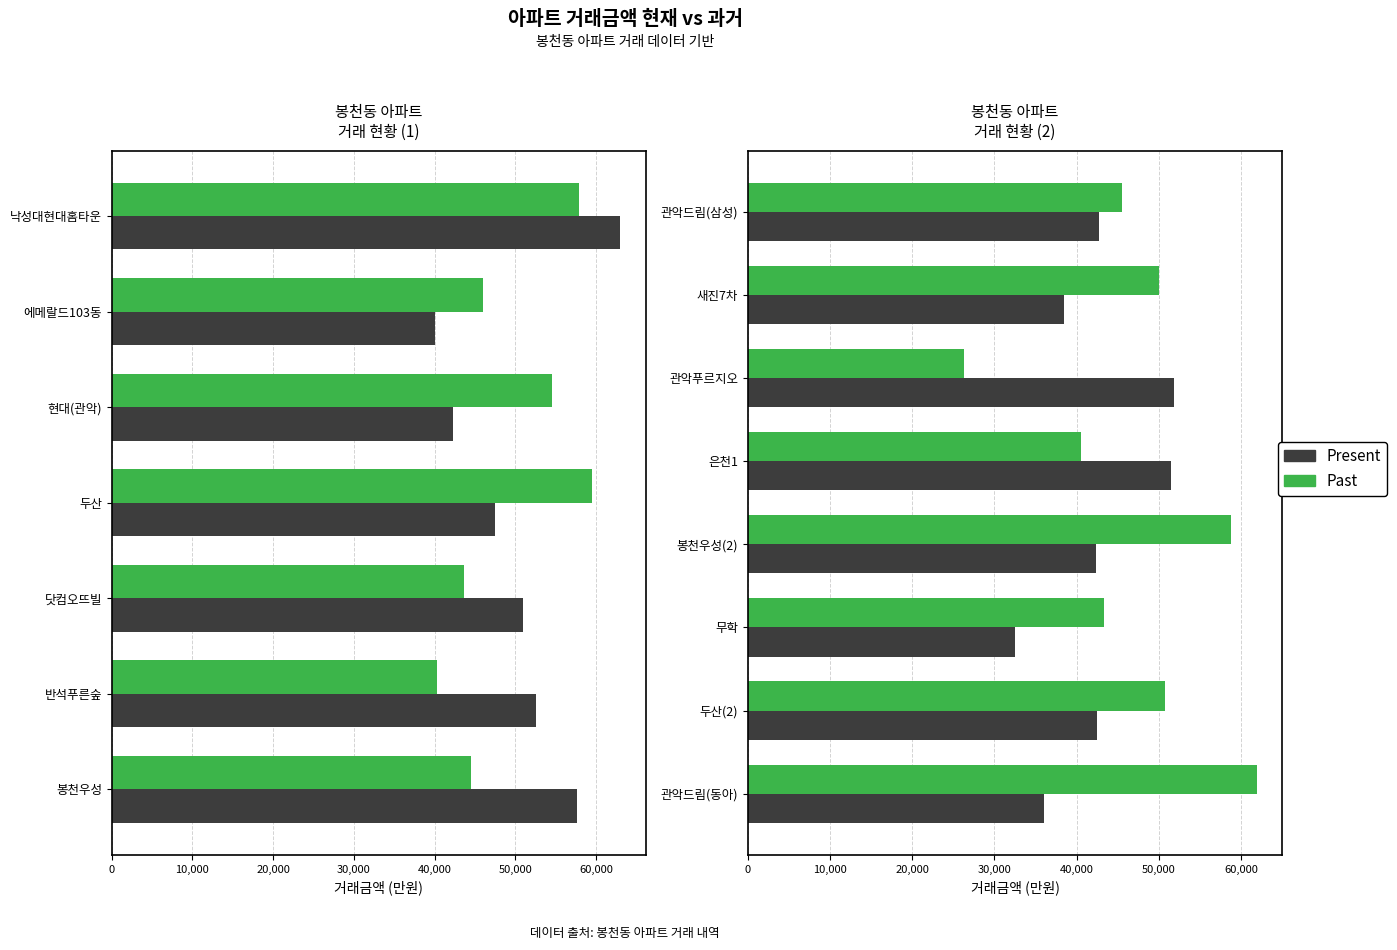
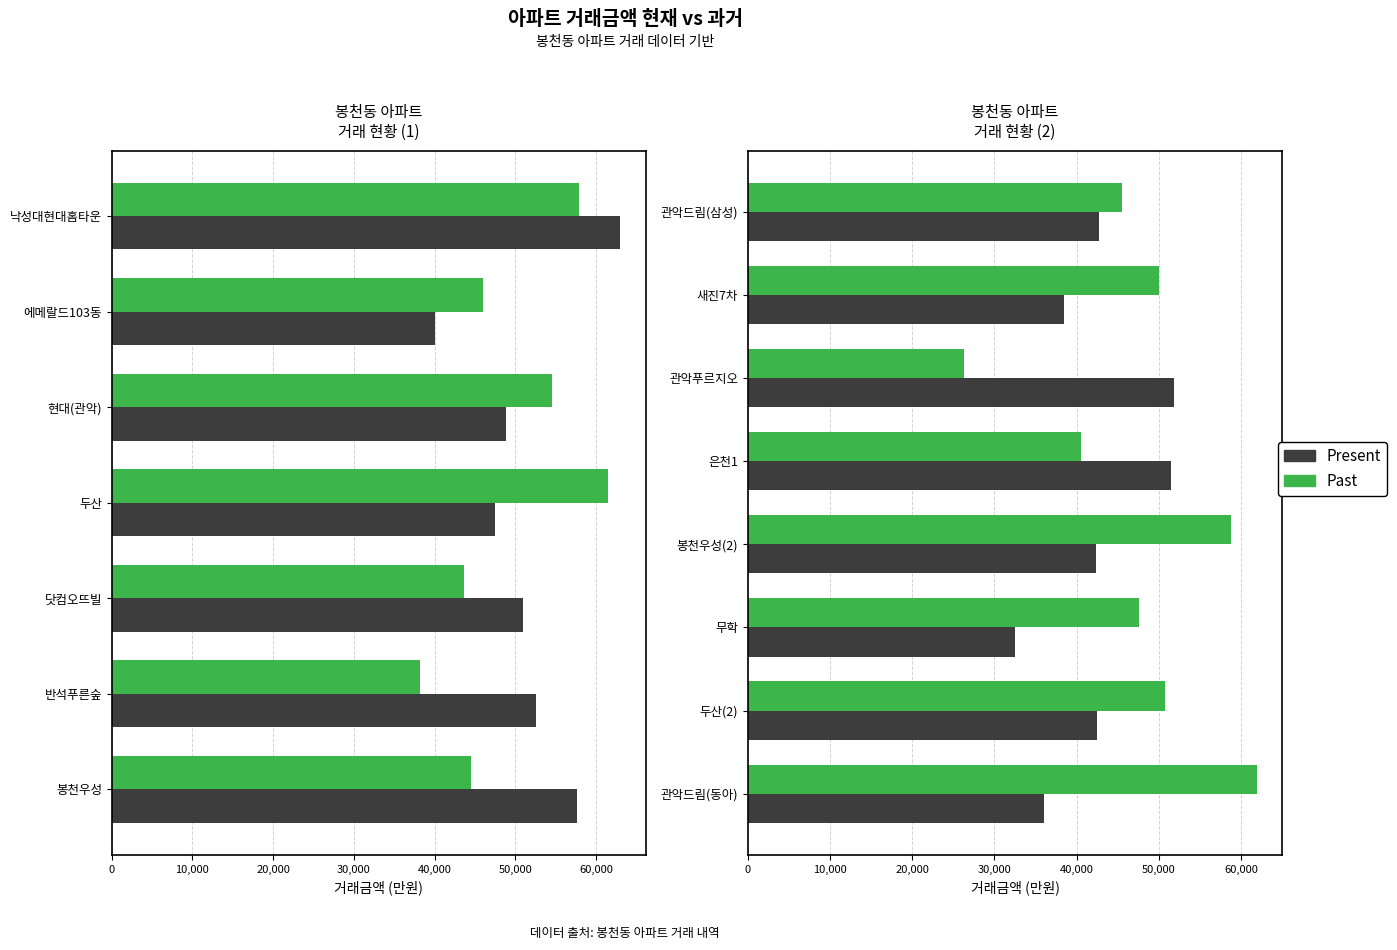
  {
    "봉천동 아파트 거래 현황 (1)": {
      "Present": {
        "낙성대현대홈타운": "63,000",
        "에메랄드103동": "40,000",
-       "현대(관악)": "42,000",
+       "현대(관악)": "49,000",
        "두산": "48,000",
        "닷컴오뜨빌": "51,000",
        "반석푸른숲": "53,000",
        "봉천우성": "58,000"
      },
      "Past": {
        "낙성대현대홈타운": "58,000",
        "에메랄드103동": "46,000",
        "현대(관악)": "55,000",
-       "두산": "60,000",
+       "두산": "61,000",
        "닷컴오뜨빌": "44,000",
-       "반석푸른숲": "40,000",
+       "반석푸른숲": "38,000",
        "봉천우성": "44,000"
      }
    },
    "봉천동 아파트 거래 현황 (2)": {
      "Present": {
        "관악드림(삼성)": "43,000",
        "새진7차": "39,000",
        "관악푸르지오": "52,000",
        "은천1": "52,000",
        "봉천우성(2)": "42,000",
        "무학": "33,000",
        "두산(2)": "43,000",
        "관악드림(동아)": "36,000"
      },
      "Past": {
        "관악드림(삼성)": "46,000",
        "새진7차": "50,000",
        "관악푸르지오": "26,000",
        "은천1": "41,000",
        "봉천우성(2)": "59,000",
-       "무학": "43,000",
+       "무학": "48,000",
        "두산(2)": "51,000",
        "관악드림(동아)": "62,000"
      }
    }
  }
